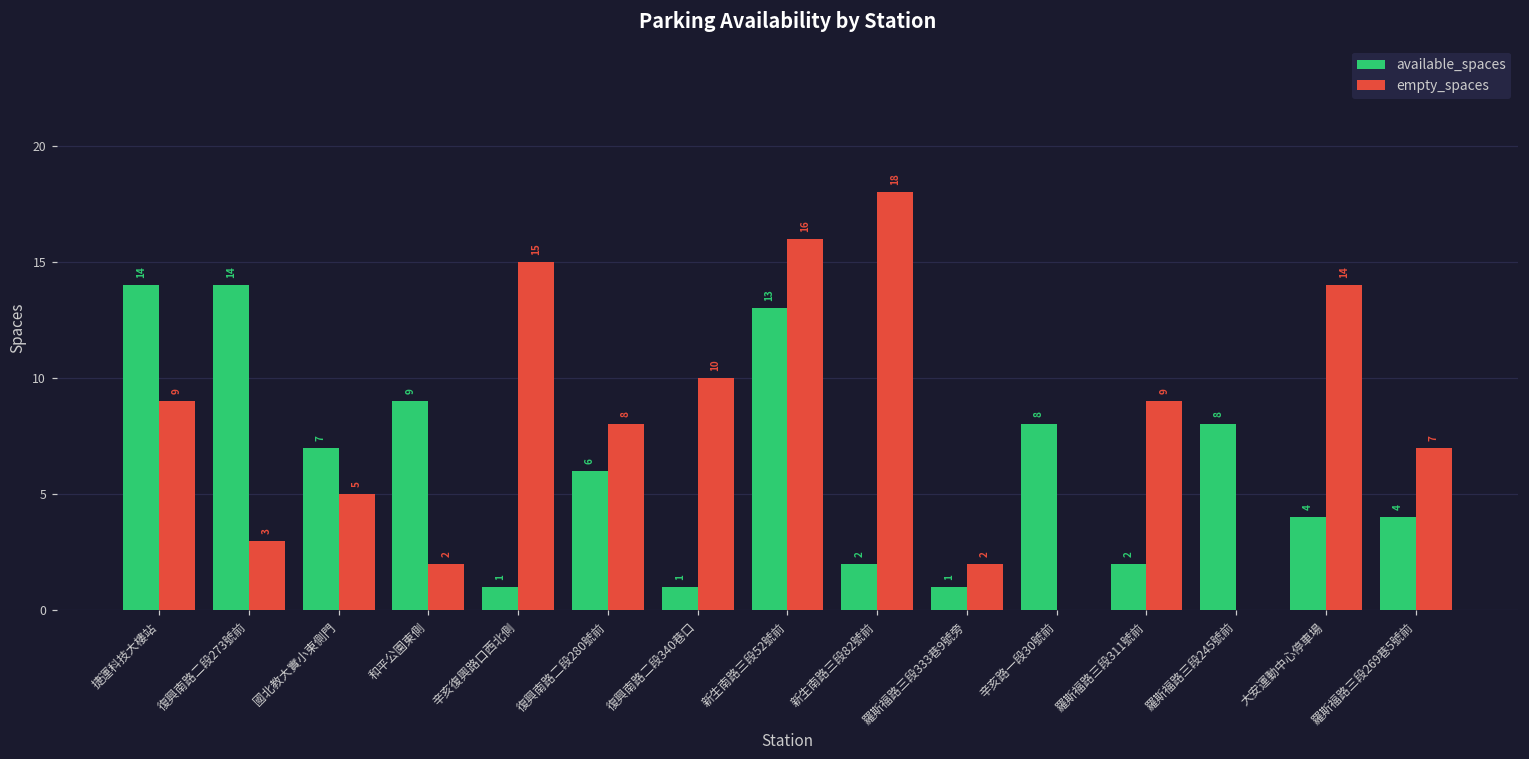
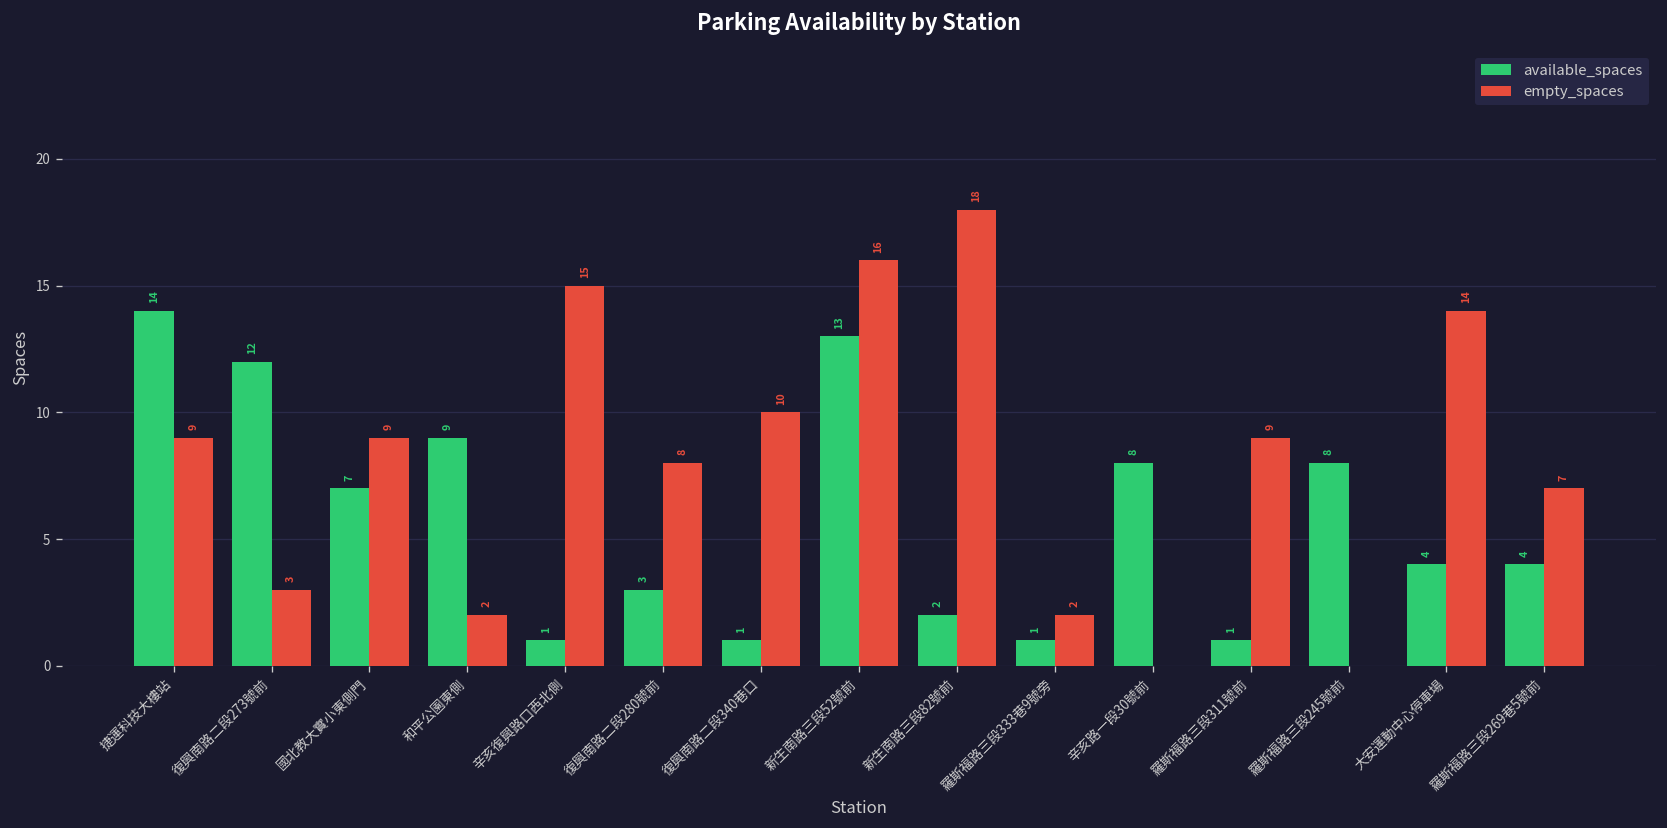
  {
    "available_spaces": {
      "捷運科技大樓站": 14,
-     "復興南路二段273號前": 14,
+     "復興南路二段273號前": 12,
      "國北教大實小東側門": 7,
      "和平公園東側": 9,
      "辛亥復興路口西北側": 1,
-     "復興南路二段280號前": 6,
+     "復興南路二段280號前": 3,
      "復興南路二段340巷口": 1,
      "新生南路三段52號前": 13,
      "新生南路三段82號前": 2,
      "羅斯福路三段333巷9號旁": 1,
      "辛亥路一段30號前": 8,
-     "羅斯福路三段311號前": 2,
+     "羅斯福路三段311號前": 1,
      "羅斯福路三段245號前": 8,
      "大安運動中心停車場": 4,
      "羅斯福路三段269巷5號前": 4
    },
    "empty_spaces": {
      "捷運科技大樓站": 9,
      "復興南路二段273號前": 3,
-     "國北教大實小東側門": 5,
+     "國北教大實小東側門": 9,
      "和平公園東側": 2,
      "辛亥復興路口西北側": 15,
      "復興南路二段280號前": 8,
      "復興南路二段340巷口": 10,
      "新生南路三段52號前": 16,
      "新生南路三段82號前": 18,
      "羅斯福路三段333巷9號旁": 2,
      "羅斯福路三段311號前": 9,
      "大安運動中心停車場": 14,
      "羅斯福路三段269巷5號前": 7
    }
  }
